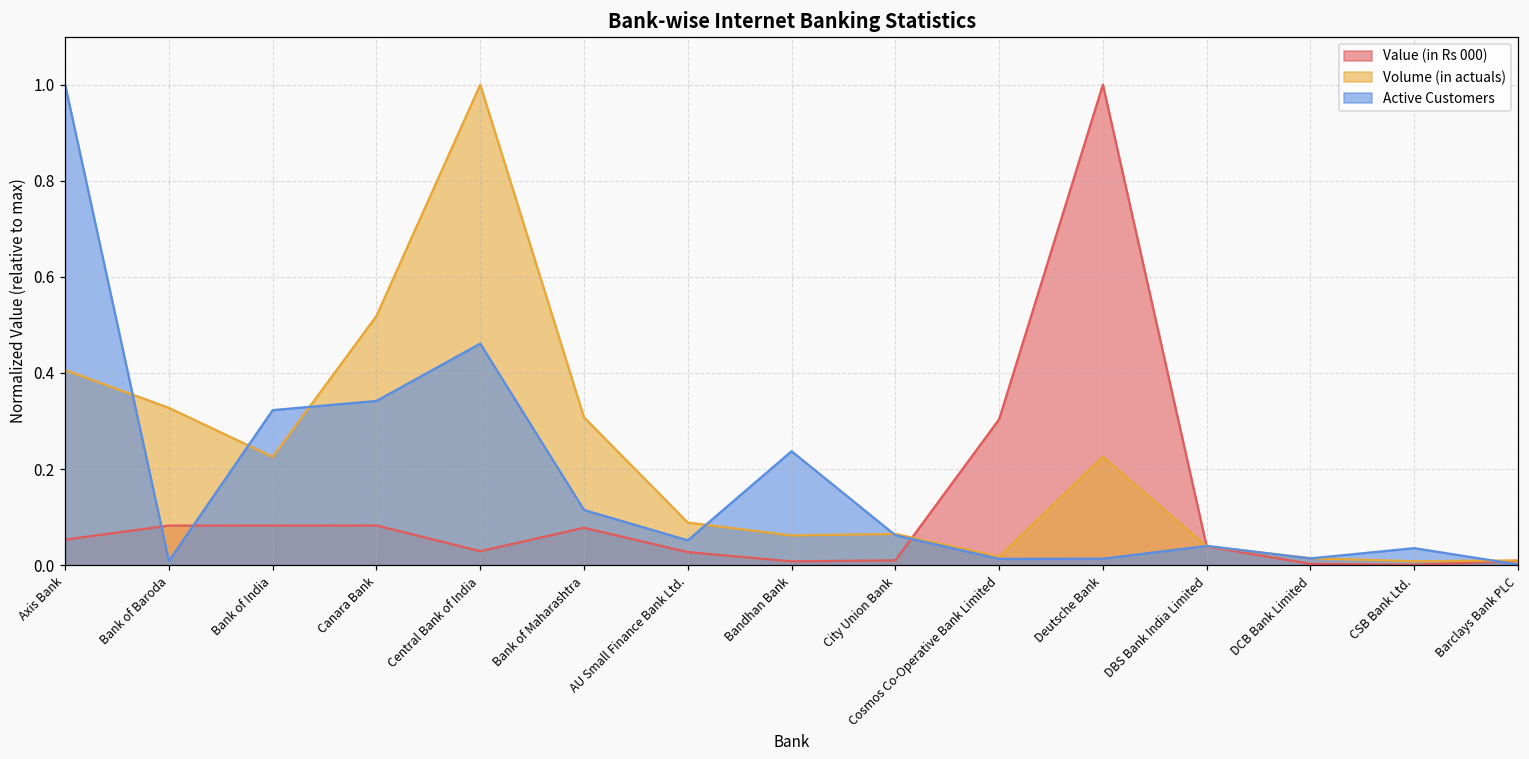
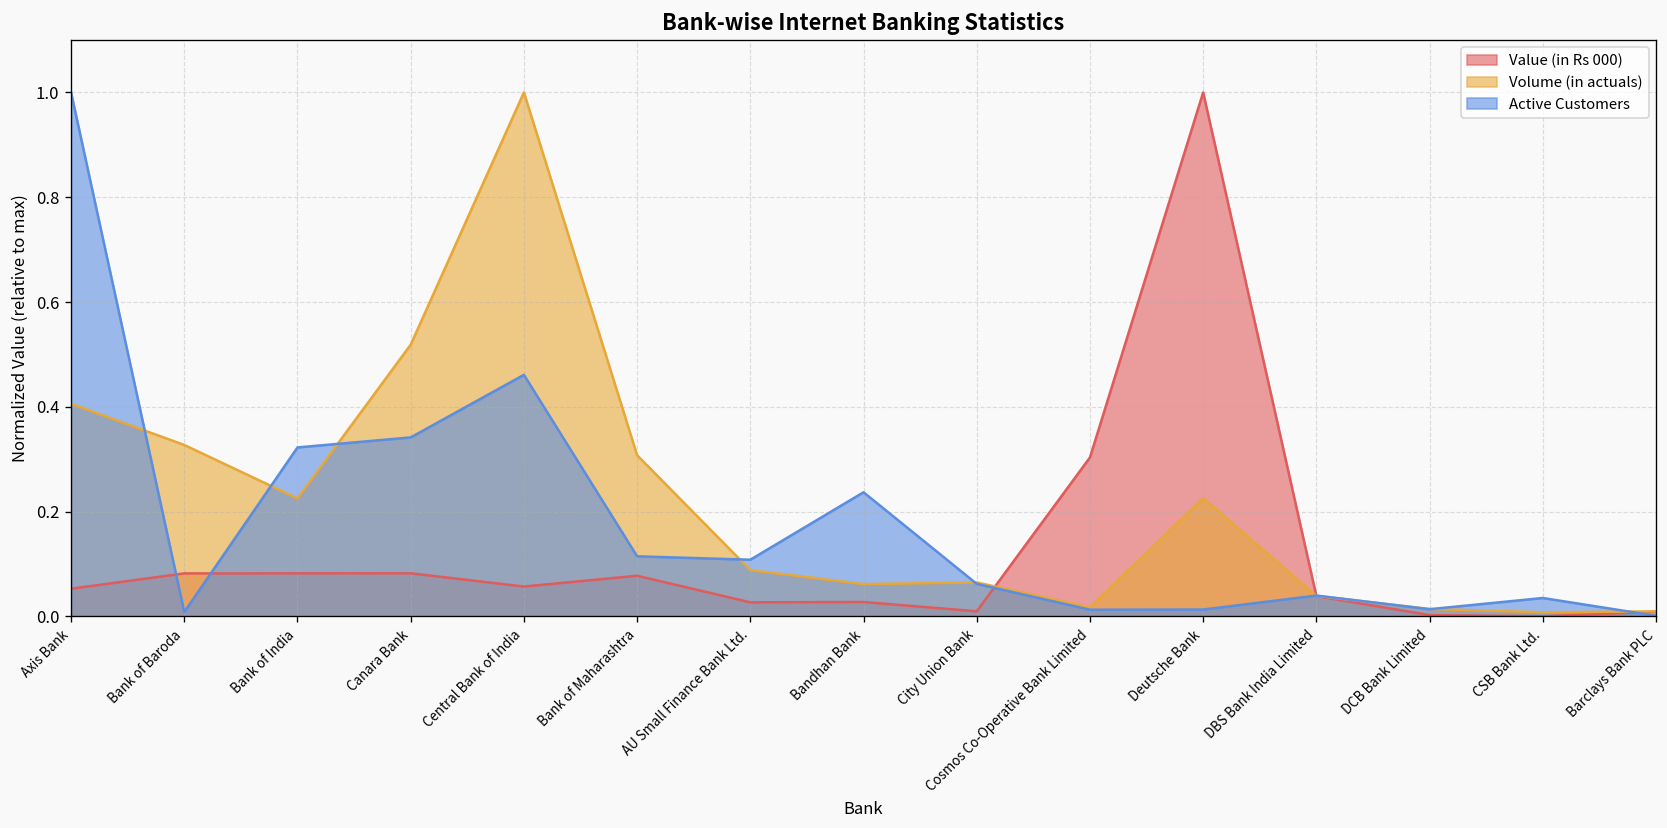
  {
    "Value (in Rs 000)": {
      "Axis Bank": 0.05,
      "Bank of Baroda": 0.08,
      "Bank of India": 0.08,
      "Canara Bank": 0.08,
-     "Central Bank of India": 0.03,
+     "Central Bank of India": 0.06,
      "Bank of Maharashtra": 0.08,
      "AU Small Finance Bank Ltd.": 0.03,
-     "Bandhan Bank": 0.01,
+     "Bandhan Bank": 0.03,
      "City Union Bank": 0.01,
      "Cosmos Co-Operative Bank Limited": 0.30,
      "Deutsche Bank": 1.00,
      "DCB Bank Limited": 0.00,
      "CSB Bank Ltd.": 0.00
    },
    "Volume (in actuals)": {
      "Axis Bank": 0.41,
      "Bank of Baroda": 0.33,
      "Bank of India": 0.23,
      "Canara Bank": 0.52,
      "Central Bank of India": 1.00,
      "Bank of Maharashtra": 0.31,
      "AU Small Finance Bank Ltd.": 0.09,
      "Bandhan Bank": 0.06,
      "Deutsche Bank": 0.23,
      "CSB Bank Ltd.": 0.01
    },
    "Active Customers": {
      "Axis Bank": 1.00,
      "Bank of Baroda": 0.01,
      "Bank of India": 0.32,
      "Canara Bank": 0.34,
      "Central Bank of India": 0.46,
      "Bank of Maharashtra": 0.11,
-     "AU Small Finance Bank Ltd.": 0.05,
+     "AU Small Finance Bank Ltd.": 0.11,
      "Bandhan Bank": 0.24,
      "Deutsche Bank": 0.01,
      "CSB Bank Ltd.": 0.04,
      "Barclays Bank PLC": 0.00
    }
  }
